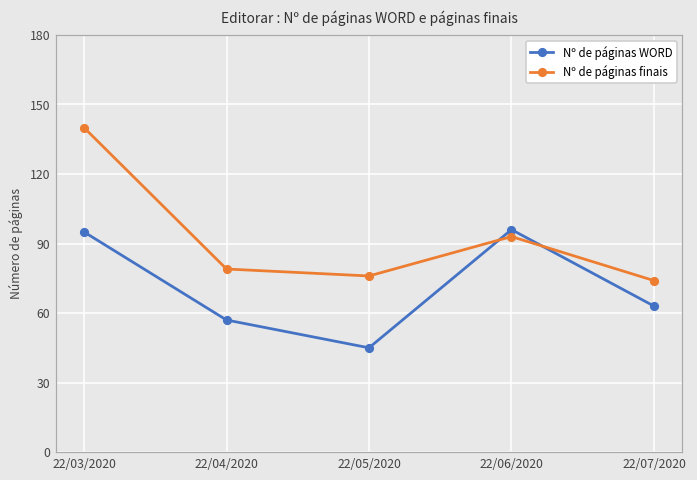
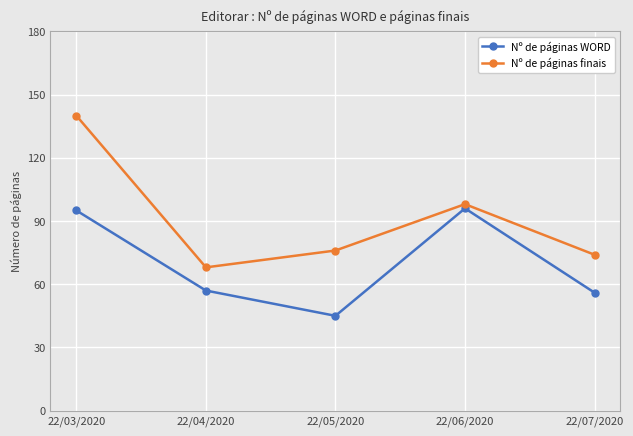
  {
    "Nº de páginas WORD": {
      "22/03/2020": 95,
      "22/04/2020": 57,
      "22/05/2020": 45,
      "22/06/2020": 96,
-     "22/07/2020": 63
+     "22/07/2020": 56
    },
    "Nº de páginas finais": {
      "22/03/2020": 140,
-     "22/04/2020": 79,
+     "22/04/2020": 68,
      "22/05/2020": 76,
-     "22/06/2020": 93,
+     "22/06/2020": 98,
      "22/07/2020": 74
    }
  }
